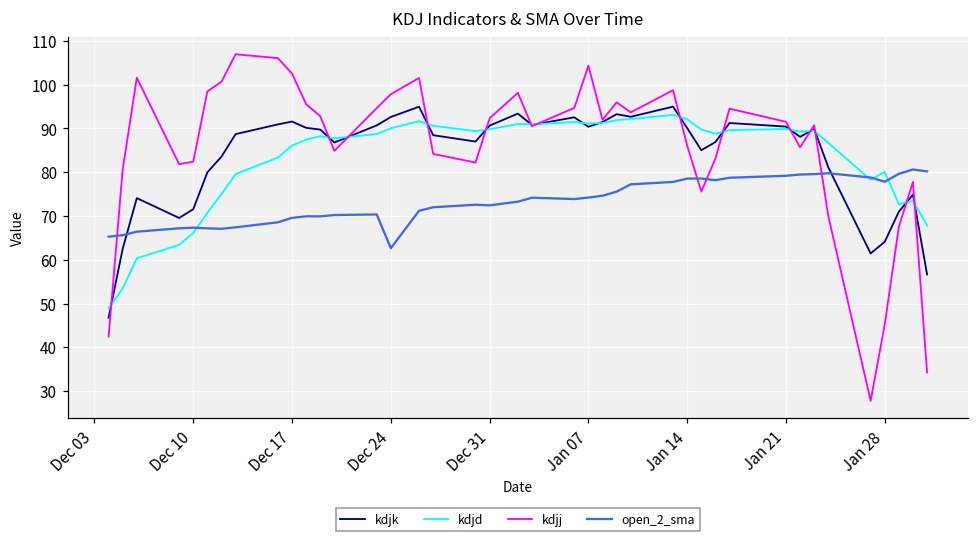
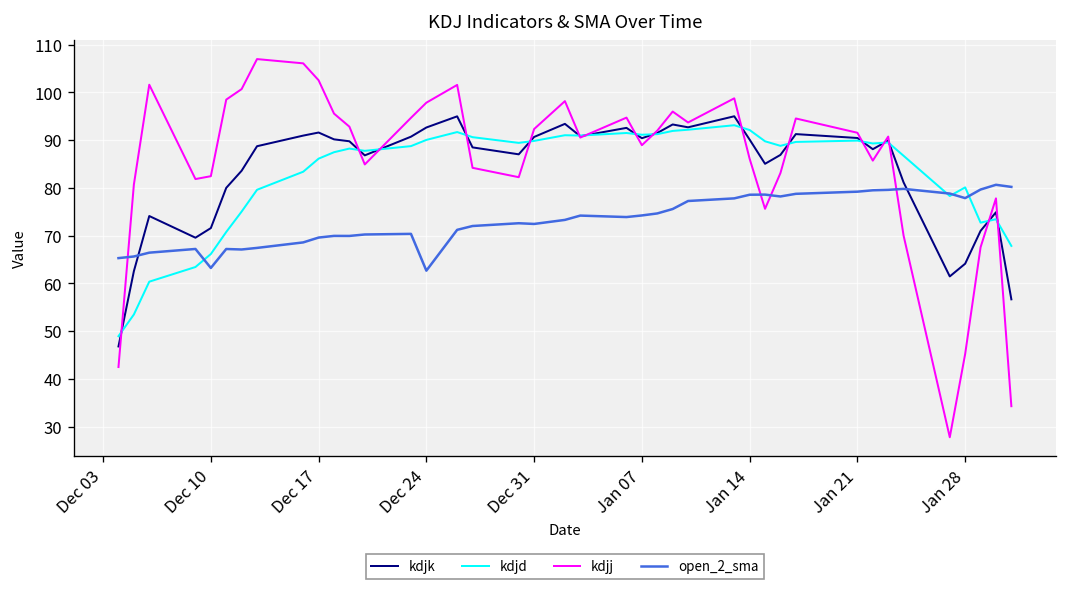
  {
    "kdjk": {
      "Dec 10": 72,
      "Dec 17": 92,
      "Dec 24": 93,
      "Dec 31": 91,
      "Jan 07": 90,
      "Jan 14": 90,
      "Jan 28": 64
    },
    "kdjd": {
      "Dec 10": 66,
      "Dec 17": 86,
      "Dec 24": 90,
      "Dec 31": 90,
      "Jan 07": 91,
      "Jan 14": 92,
      "Jan 28": 80
    },
    "kdjj": {
      "Dec 10": 82,
      "Dec 17": 103,
      "Dec 24": 98,
      "Dec 31": 92,
-     "Jan 07": 104,
+     "Jan 07": 89,
      "Jan 14": 86,
      "Jan 21": 92,
      "Jan 28": 45
    },
    "open_2_sma": {
-     "Dec 10": 67,
+     "Dec 10": 63,
      "Dec 17": 70,
      "Dec 24": 63,
      "Dec 31": 72,
      "Jan 07": 74,
      "Jan 14": 79,
      "Jan 21": 79,
      "Jan 28": 78
    }
  }
